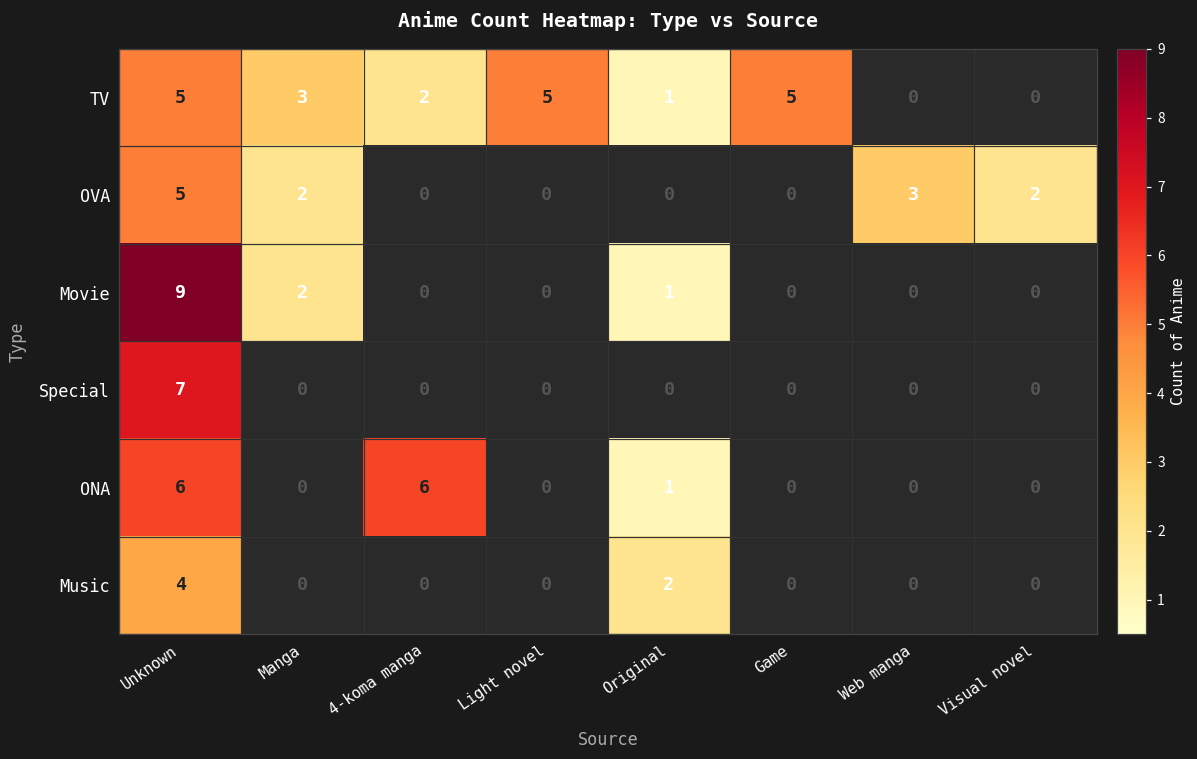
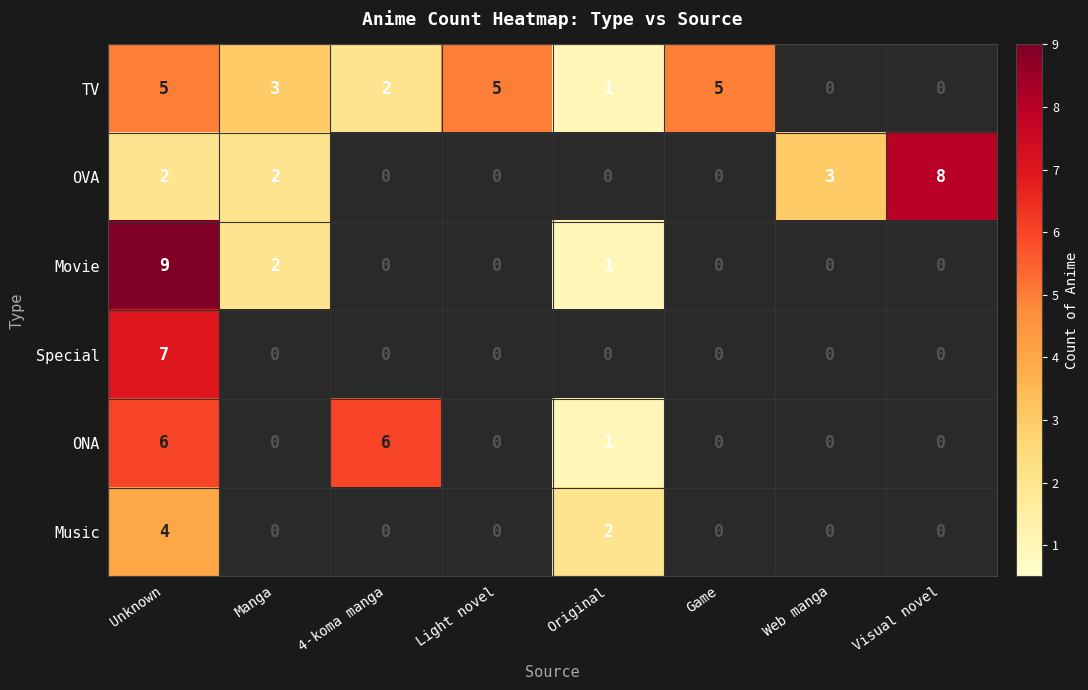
  {
    "TV": {
      "Unknown": 5,
      "Manga": 3,
      "4-koma manga": 2,
      "Light novel": 5,
      "Original": 1,
      "Game": 5
    },
    "OVA": {
-     "Unknown": 5,
+     "Unknown": 2,
      "Manga": 2,
      "Web manga": 3,
-     "Visual novel": 2
+     "Visual novel": 8
    },
    "Movie": {
      "Unknown": 9,
      "Manga": 2,
      "Original": 1
    },
    "Special": {
      "Unknown": 7
    },
    "ONA": {
      "Unknown": 6,
      "4-koma manga": 6,
      "Original": 1
    },
    "Music": {
      "Unknown": 4,
      "Original": 2
    }
  }
